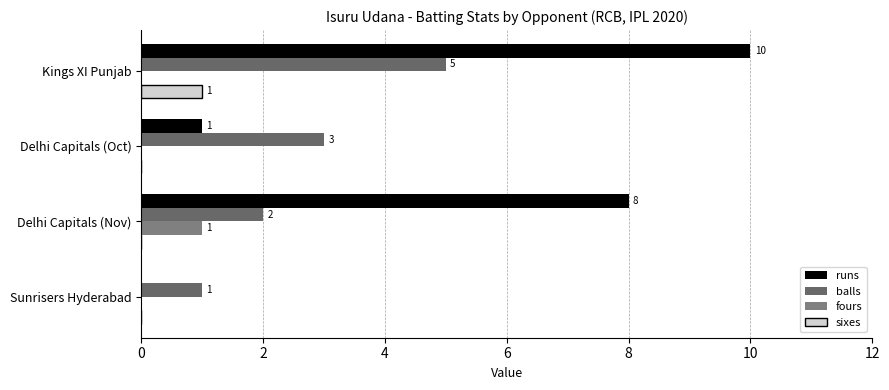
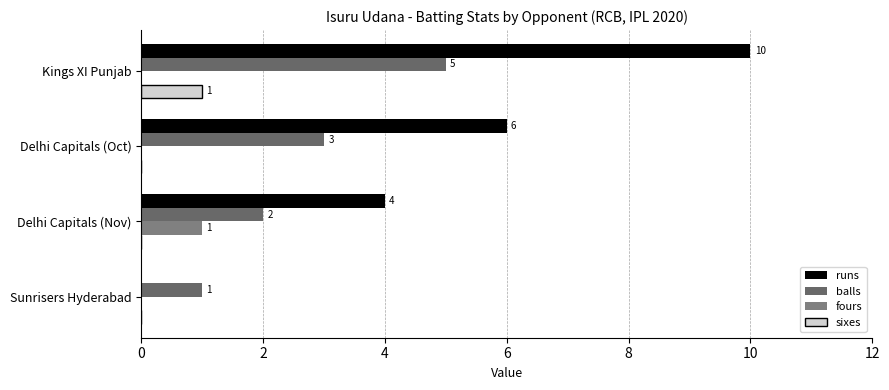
  {
    "runs": {
      "Kings XI Punjab": 10,
-     "Delhi Capitals (Oct)": 1,
-     "Delhi Capitals (Nov)": 8
+     "Delhi Capitals (Oct)": 6,
+     "Delhi Capitals (Nov)": 4
    },
    "sixes": {
      "Kings XI Punjab": 1
    }
  }
